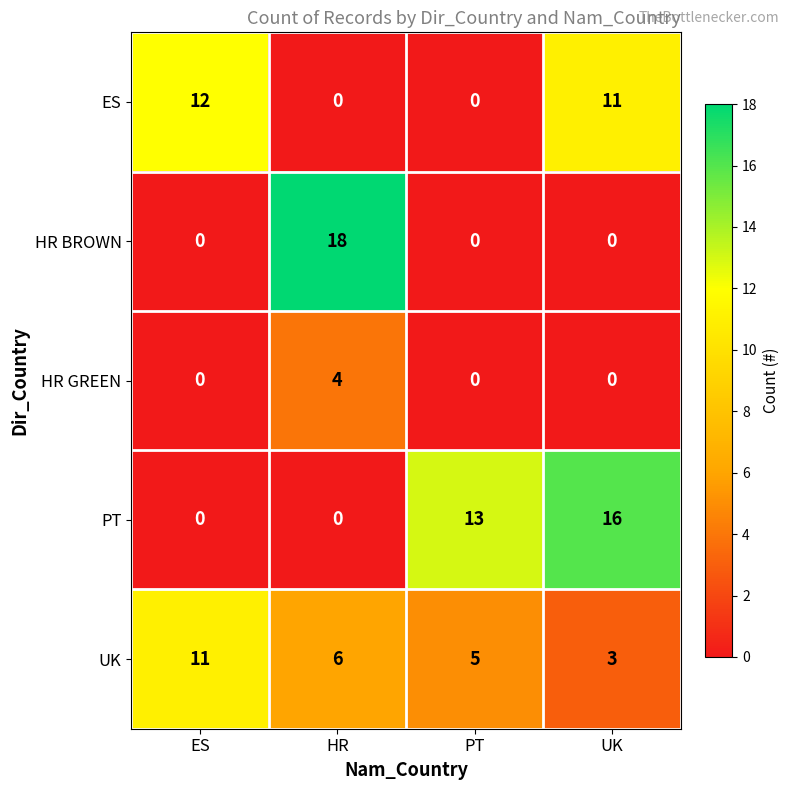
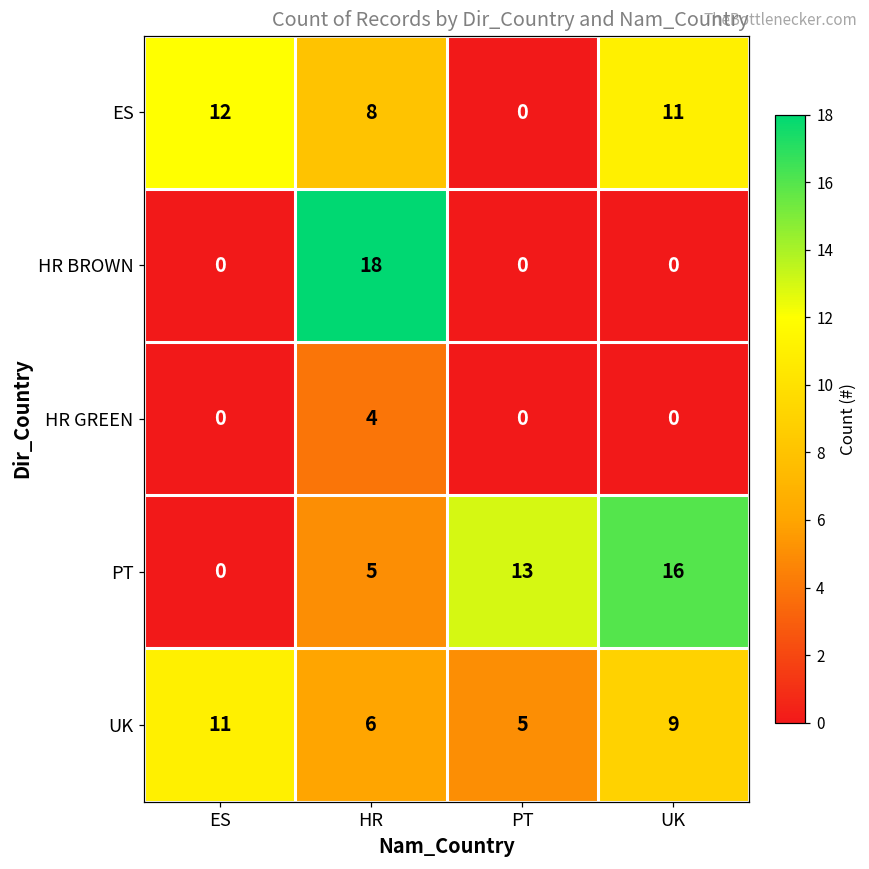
  {
    "ES": {
      "ES": 12,
-     "HR": 0,
+     "HR": 8,
      "PT": 0,
      "UK": 11
    },
    "HR BROWN": {
      "ES": 0,
      "HR": 18,
      "PT": 0,
      "UK": 0
    },
    "HR GREEN": {
      "ES": 0,
      "HR": 4,
      "PT": 0,
      "UK": 0
    },
    "PT": {
      "ES": 0,
-     "HR": 0,
+     "HR": 5,
      "PT": 13,
      "UK": 16
    },
    "UK": {
      "ES": 11,
      "HR": 6,
      "PT": 5,
-     "UK": 3
+     "UK": 9
    }
  }
